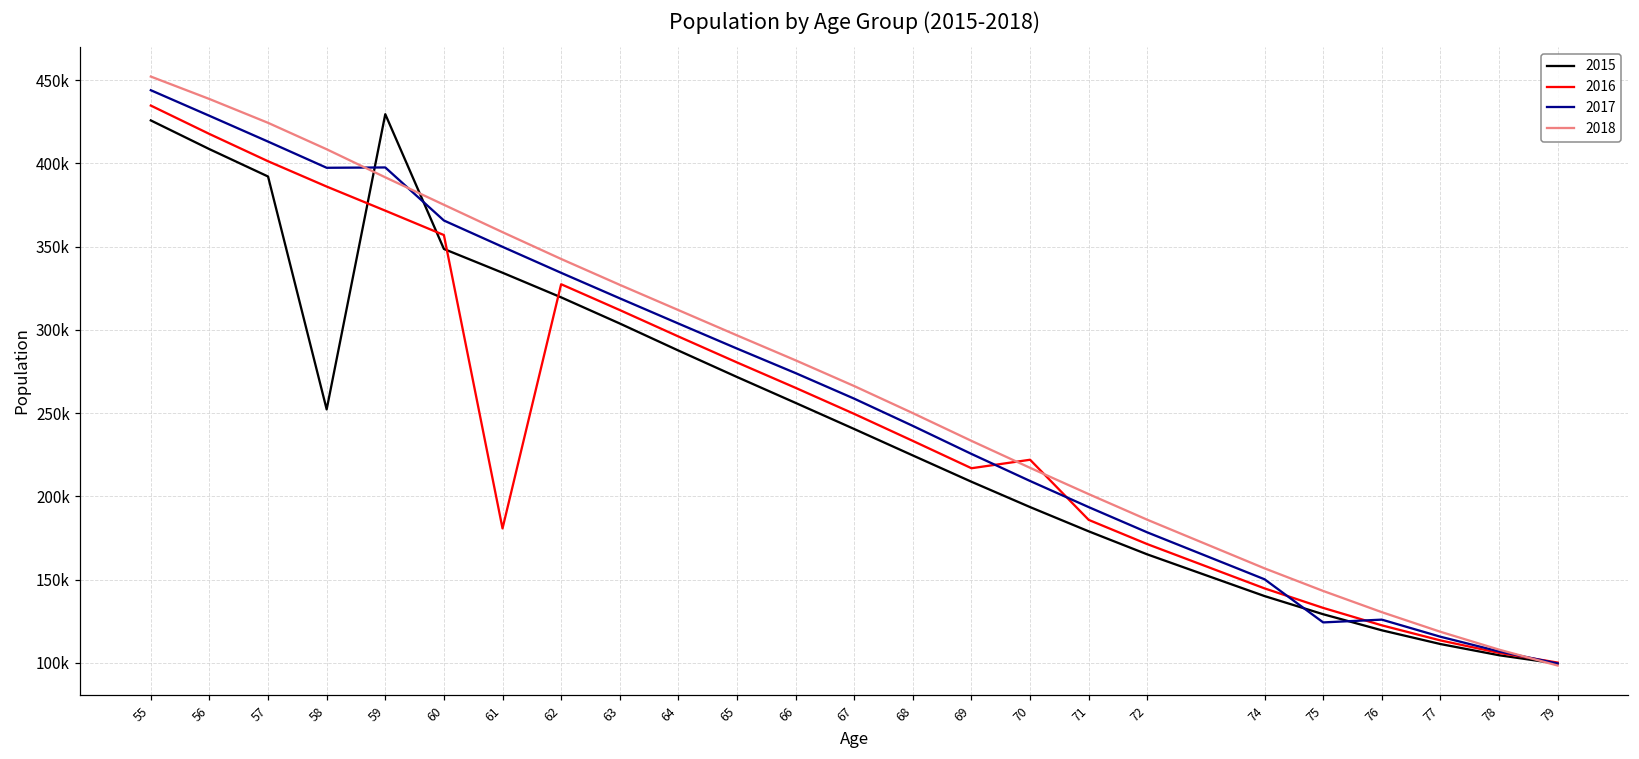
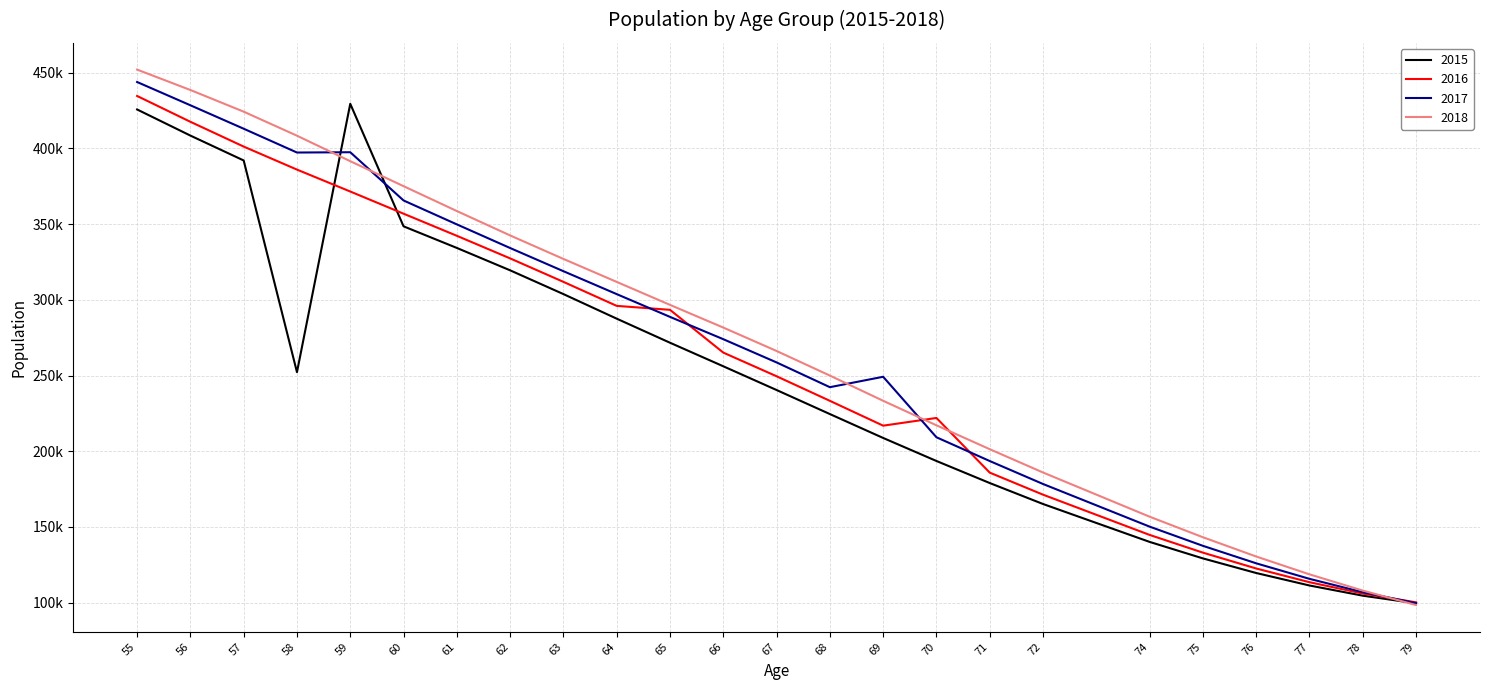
  {
    "2015": {
      "55": 426000,
      "56": 409000,
      "57": 392000,
      "58": 252000,
      "59": 429000,
      "60": 349000,
      "61": 334000,
      "62": 319000,
      "63": 304000,
      "64": 288000,
      "65": 272000,
      "66": 256000,
      "67": 240000,
      "68": 225000,
      "69": 209000,
      "70": 194000,
      "71": 179000,
      "72": 165000,
      "74": 140000,
      "75": 129000,
      "76": 120000,
      "77": 111000
    },
    "2016": {
      "55": 435000,
      "56": 418000,
      "57": 401000,
      "58": 386000,
      "59": 372000,
      "60": 357000,
-     "61": 181000,
+     "61": 342000,
      "62": 327000,
      "63": 312000,
      "64": 296000,
-     "65": 280000,
+     "65": 293000,
      "66": 265000,
      "67": 250000,
      "68": 233000,
      "69": 217000,
      "70": 222000,
      "71": 186000,
      "72": 171000,
      "74": 145000,
      "75": 133000,
      "76": 123000,
      "77": 113000
    },
    "2017": {
      "55": 444000,
      "56": 429000,
      "57": 413000,
      "58": 397000,
      "59": 398000,
      "60": 366000,
      "61": 350000,
      "62": 334000,
      "63": 319000,
      "64": 304000,
      "65": 289000,
      "66": 274000,
      "67": 259000,
      "68": 242000,
-     "69": 225000,
+     "69": 249000,
      "70": 209000,
      "71": 194000,
      "72": 178000,
      "74": 150000,
-     "75": 124000,
+     "75": 137000,
      "76": 126000,
      "77": 116000
    },
    "2018": {
      "55": 452000,
      "56": 439000,
      "57": 424000,
      "58": 408000,
      "59": 392000,
      "60": 375000,
      "61": 359000,
      "62": 343000,
      "63": 327000,
      "64": 312000,
      "65": 297000,
      "66": 282000,
      "67": 266000,
      "68": 250000,
      "69": 233000,
      "70": 217000,
      "71": 201000,
      "72": 186000,
      "74": 157000,
      "75": 143000,
      "76": 130000,
      "77": 119000
    }
  }
